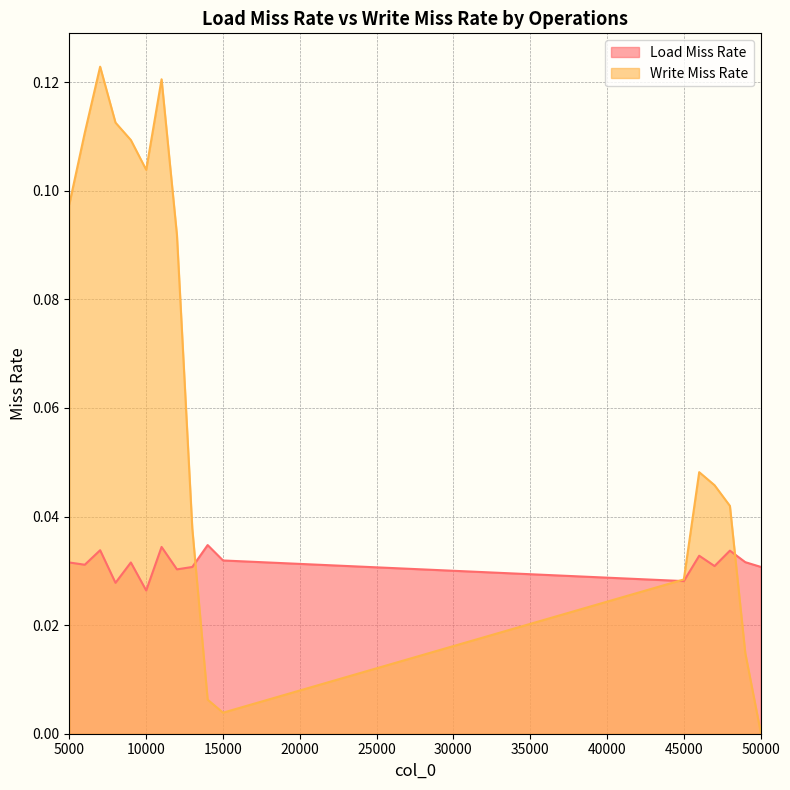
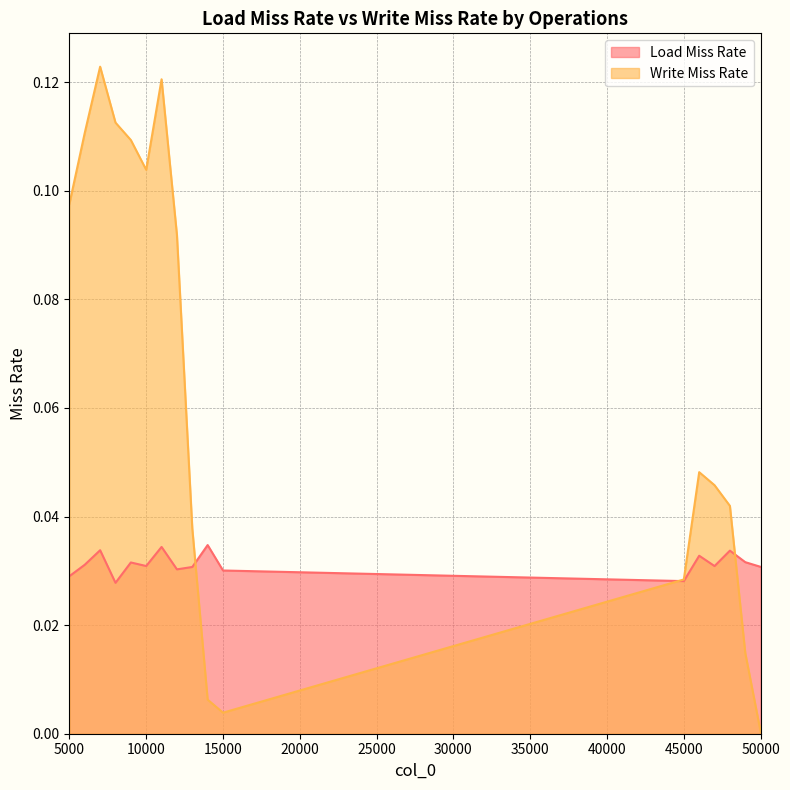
  {
    "Load Miss Rate": {
-     "5000": 0.032,
-     "10000": 0.026,
-     "15000": 0.032,
+     "5000": 0.029,
+     "10000": 0.031,
+     "15000": 0.030,
      "50000": 0.031
    },
    "Write Miss Rate": {
      "5000": 0.098,
      "10000": 0.104,
      "15000": 0.004,
      "50000": 0.000
    }
  }
